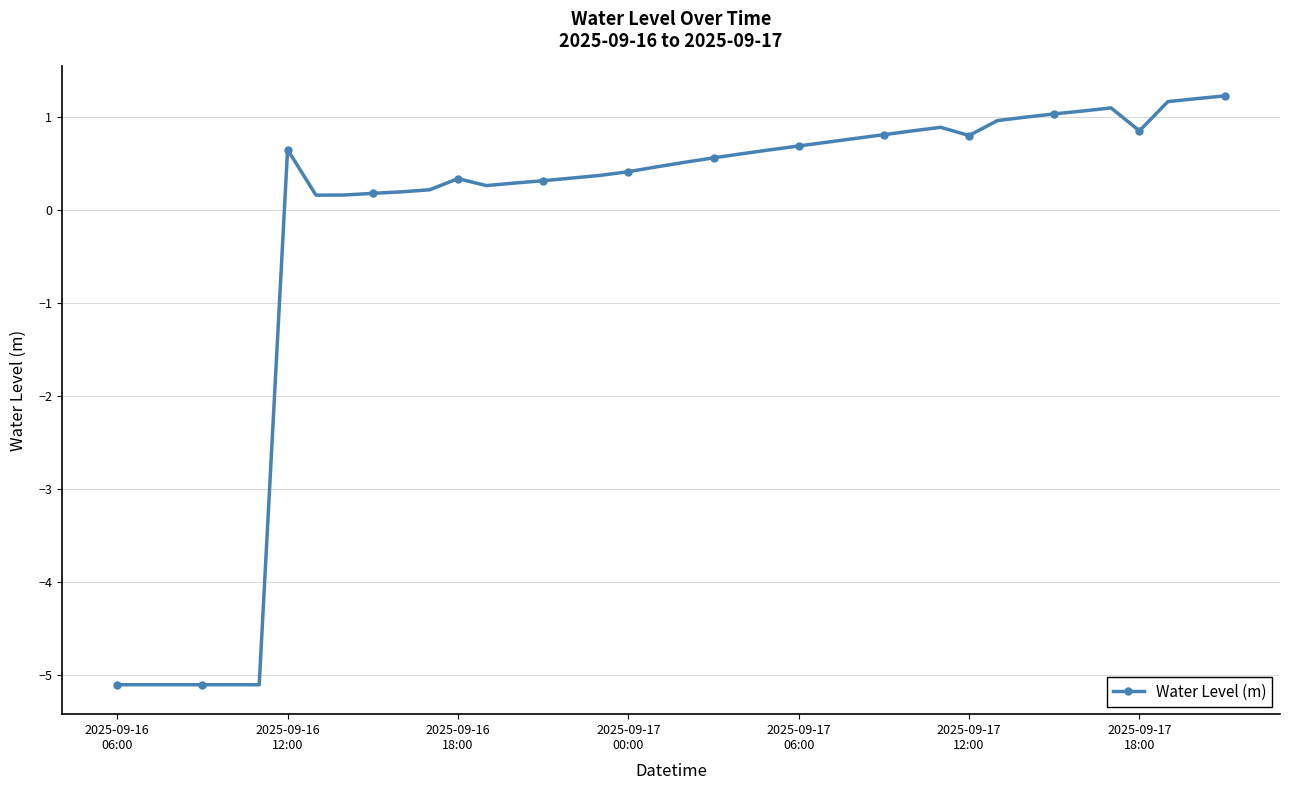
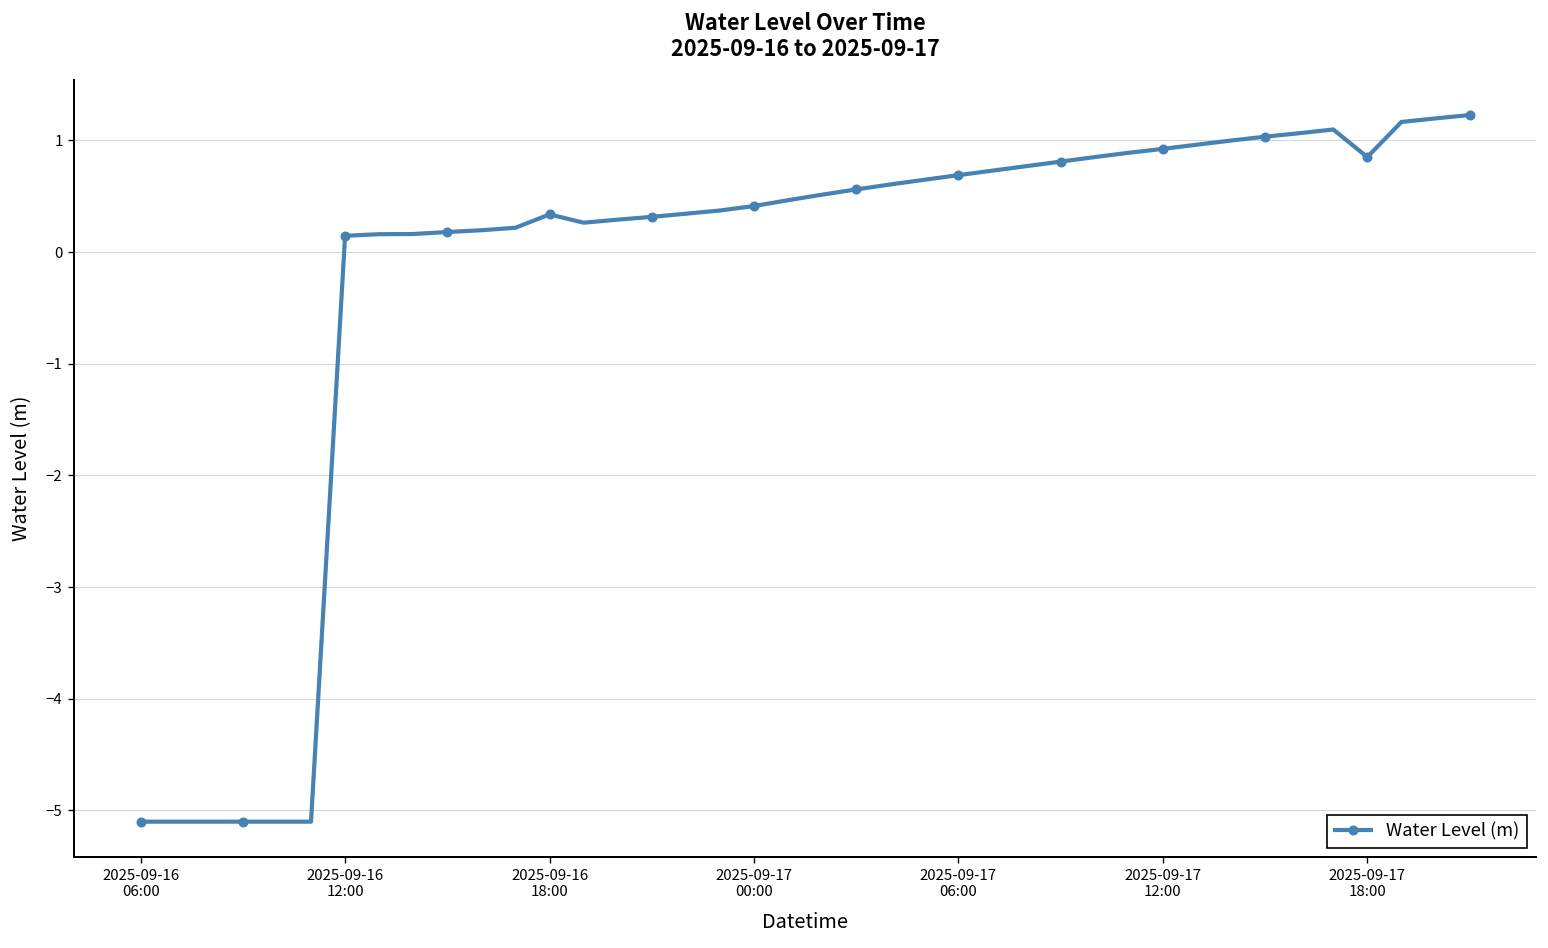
  {
    "2025-09-16 06:00": -5.1,
-   "2025-09-16 12:00": 0.7,
+   "2025-09-16 12:00": 0.1,
    "2025-09-16 18:00": 0.3,
    "2025-09-17 00:00": 0.4,
    "2025-09-17 06:00": 0.7,
-   "2025-09-17 12:00": 0.8,
+   "2025-09-17 12:00": 0.9,
    "2025-09-17 18:00": 0.9
  }
